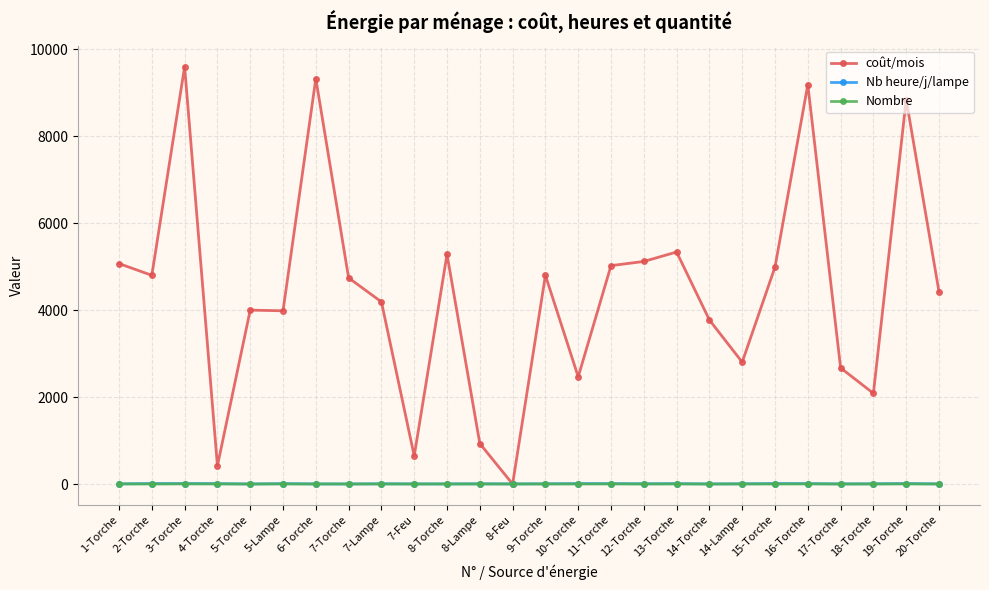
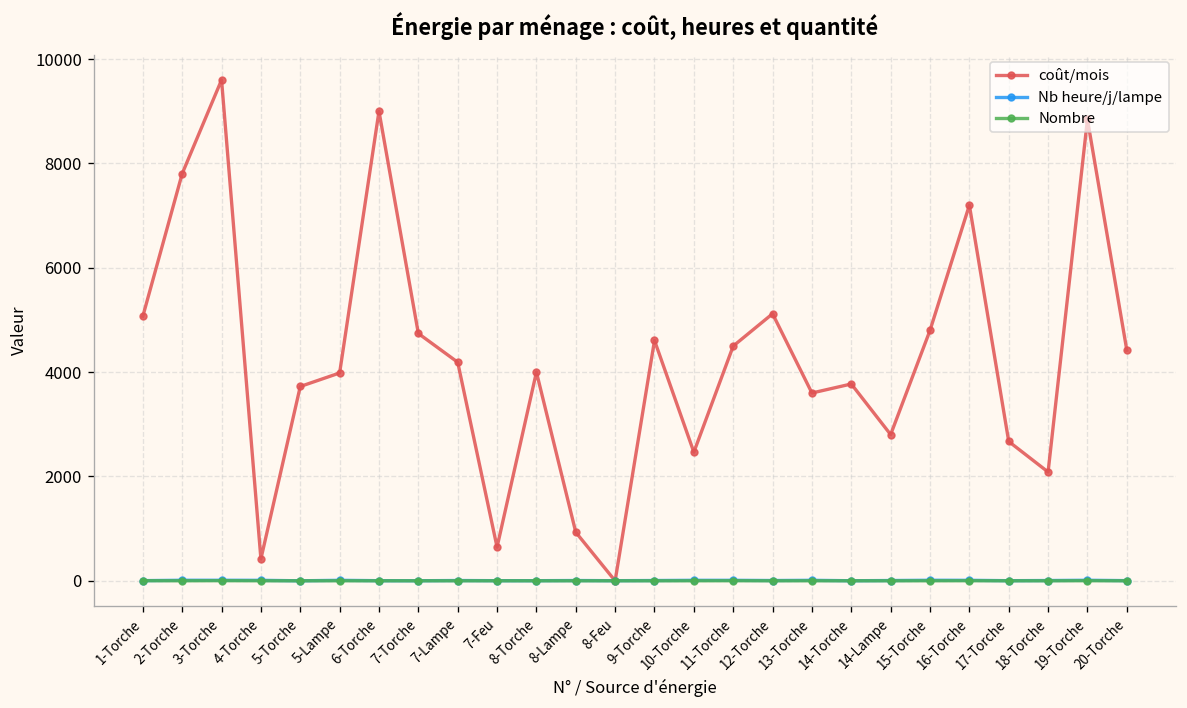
  {
    "coût/mois": {
      "1-Torche": 5100,
-     "2-Torche": 4800,
+     "2-Torche": 7800,
      "3-Torche": 9600,
      "4-Torche": 400,
-     "5-Torche": 4000,
+     "5-Torche": 3700,
      "5-Lampe": 4000,
-     "6-Torche": 9300,
+     "6-Torche": 9000,
      "7-Torche": 4700,
      "7-Lampe": 4200,
      "7-Feu": 600,
-     "8-Torche": 5300,
+     "8-Torche": 4000,
      "8-Lampe": 900,
-     "9-Torche": 4800,
+     "9-Torche": 4600,
      "10-Torche": 2500,
-     "11-Torche": 5000,
+     "11-Torche": 4500,
      "12-Torche": 5100,
-     "13-Torche": 5300,
+     "13-Torche": 3600,
      "14-Torche": 3800,
      "14-Lampe": 2800,
-     "15-Torche": 5000,
-     "16-Torche": 9200,
+     "15-Torche": 4800,
+     "16-Torche": 7200,
      "17-Torche": 2700,
      "18-Torche": 2100,
      "20-Torche": 4400
    },
    "Nombre": {
      "1-Torche": 0,
      "2-Torche": 0,
      "3-Torche": 0,
      "4-Torche": 0,
      "5-Torche": 0,
      "5-Lampe": 0,
      "6-Torche": 0,
      "7-Torche": 0,
      "7-Lampe": 0,
      "7-Feu": 0,
      "8-Torche": 0,
      "8-Lampe": 0,
      "9-Torche": 0,
      "10-Torche": 0,
      "11-Torche": 0,
      "12-Torche": 0,
      "13-Torche": 0,
      "14-Torche": 0,
      "14-Lampe": 0,
      "15-Torche": 0,
      "16-Torche": 0,
      "17-Torche": 0,
      "18-Torche": 0,
      "19-Torche": 0,
      "20-Torche": 0
    }
  }
